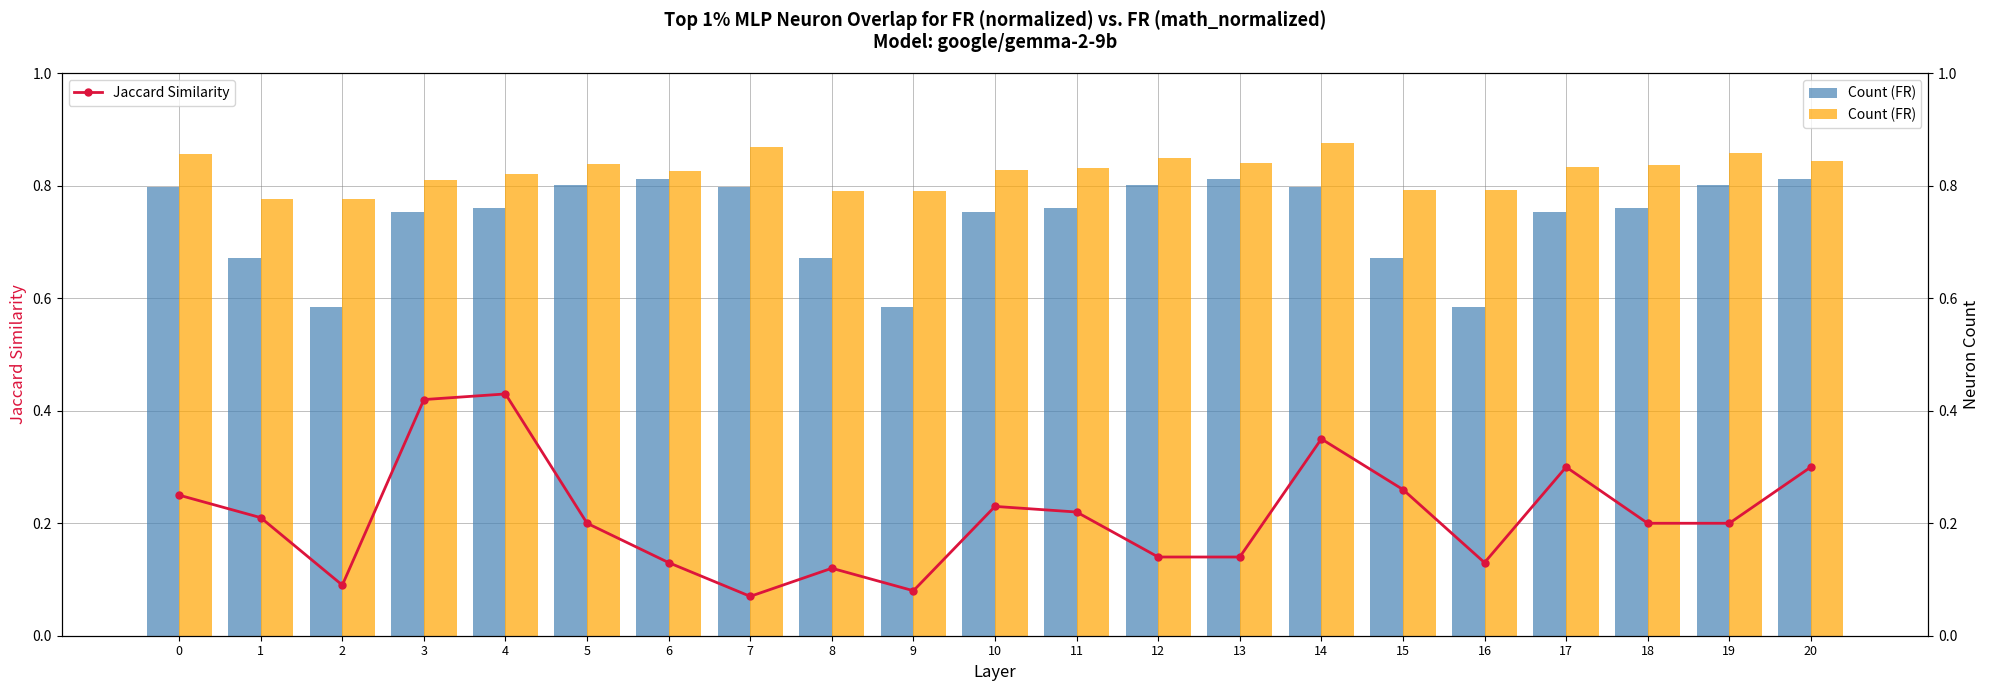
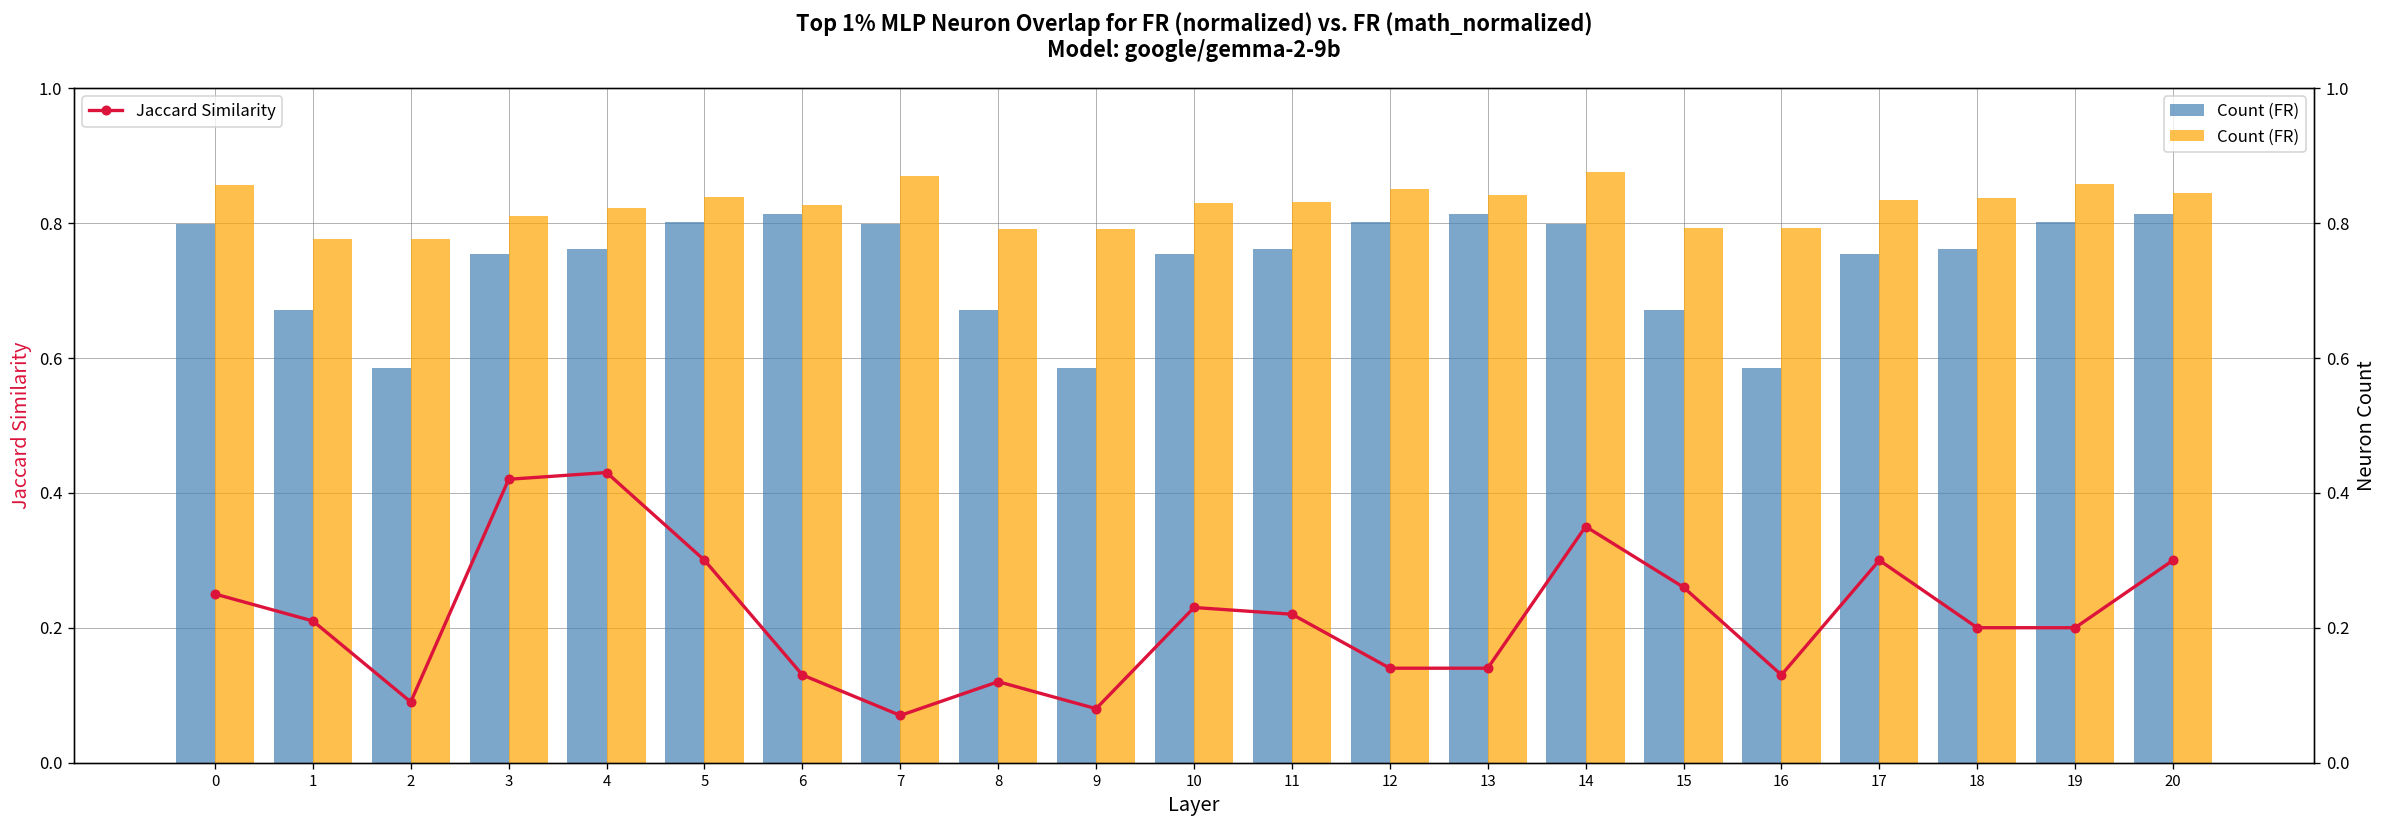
  {
    "Jaccard Similarity": {
      "0": 0.25,
      "1": 0.21,
      "2": 0.09,
      "3": 0.42,
      "4": 0.43,
-     "5": 0.2,
+     "5": 0.3,
      "6": 0.13,
      "7": 0.07,
      "8": 0.12,
      "9": 0.08,
      "10": 0.23,
      "11": 0.22,
      "12": 0.14,
      "13": 0.14,
      "14": 0.35,
      "15": 0.26,
      "16": 0.13,
      "17": 0.3,
      "18": 0.2,
      "19": 0.2,
      "20": 0.3
    }
  }
